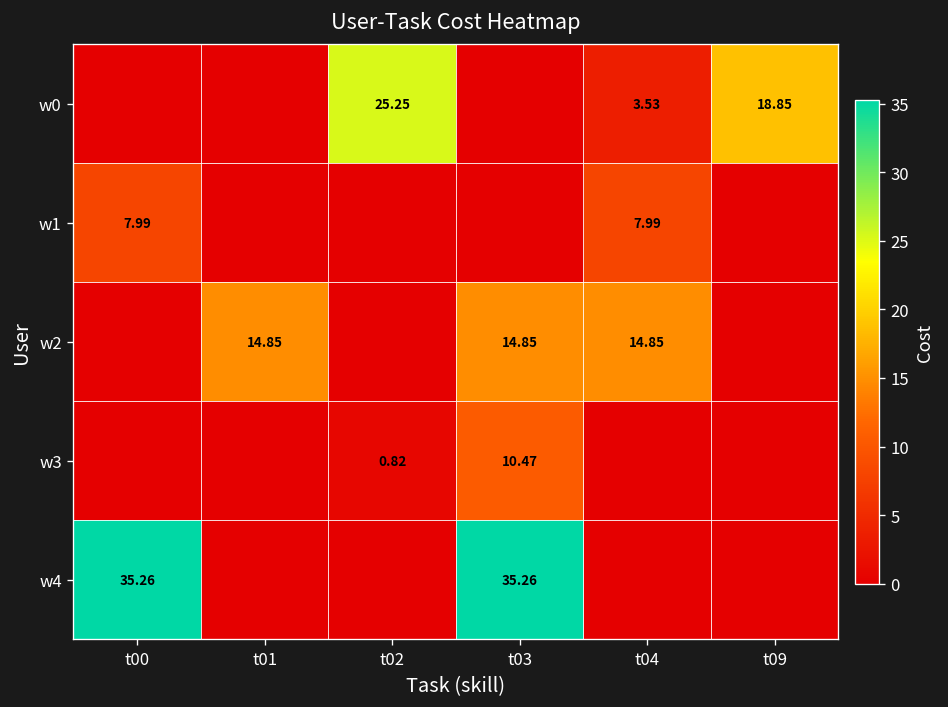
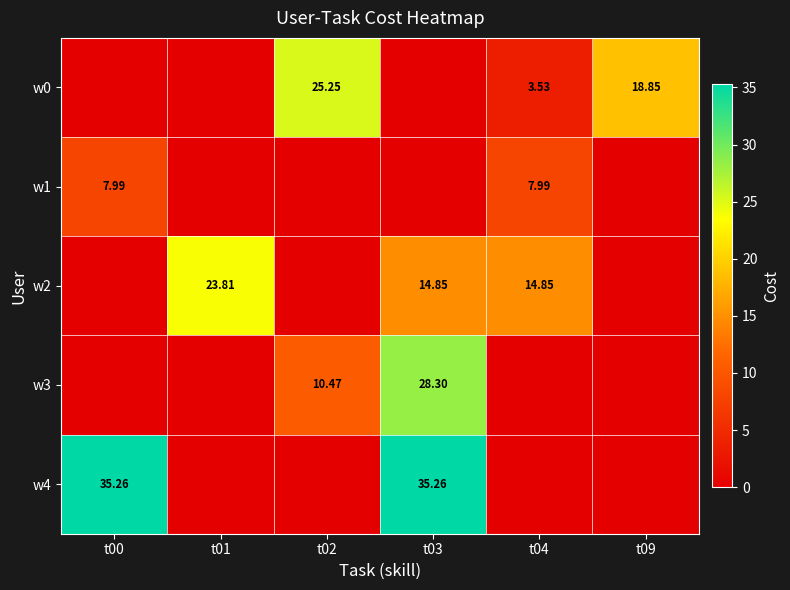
  {
    "w0": {
      "t02": 25.25,
      "t04": 3.53,
      "t09": 18.85
    },
    "w1": {
      "t00": 7.99,
      "t04": 7.99
    },
    "w2": {
-     "t01": 14.85,
+     "t01": 23.81,
      "t03": 14.85,
      "t04": 14.85
    },
    "w3": {
-     "t02": 0.82,
-     "t03": 10.47
+     "t02": 10.47,
+     "t03": 28.30
    },
    "w4": {
      "t00": 35.26,
      "t03": 35.26
    }
  }
